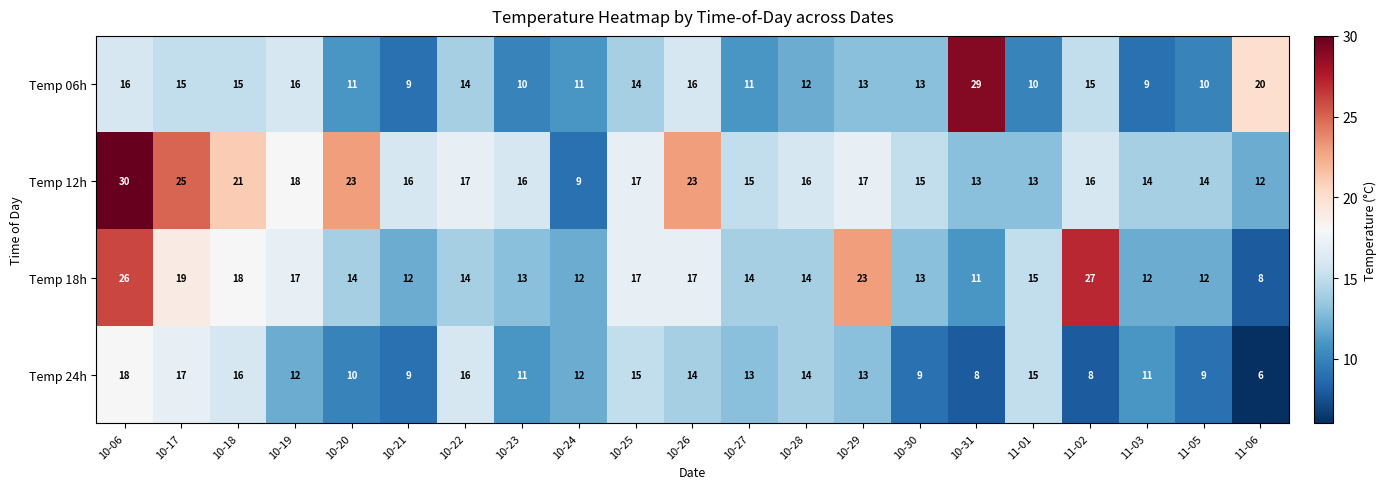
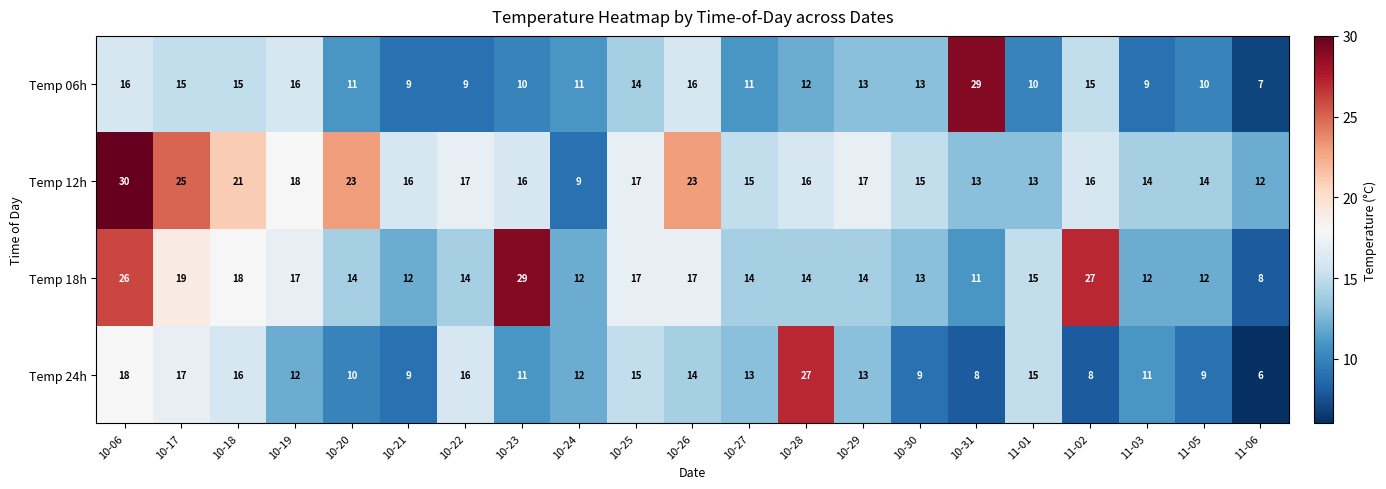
  {
    "Temp 06h": {
      "10-06": 16,
      "10-17": 15,
      "10-18": 15,
      "10-19": 16,
      "10-20": 11,
      "10-21": 9,
-     "10-22": 14,
+     "10-22": 9,
      "10-23": 10,
      "10-24": 11,
      "10-25": 14,
      "10-26": 16,
      "10-27": 11,
      "10-28": 12,
      "10-29": 13,
      "10-30": 13,
      "10-31": 29,
      "11-01": 10,
      "11-02": 15,
      "11-03": 9,
      "11-05": 10,
-     "11-06": 20
+     "11-06": 7
    },
    "Temp 12h": {
      "10-06": 30,
      "10-17": 25,
      "10-18": 21,
      "10-19": 18,
      "10-20": 23,
      "10-21": 16,
      "10-22": 17,
      "10-23": 16,
      "10-24": 9,
      "10-25": 17,
      "10-26": 23,
      "10-27": 15,
      "10-28": 16,
      "10-29": 17,
      "10-30": 15,
      "10-31": 13,
      "11-01": 13,
      "11-02": 16,
      "11-03": 14,
      "11-05": 14,
      "11-06": 12
    },
    "Temp 18h": {
      "10-06": 26,
      "10-17": 19,
      "10-18": 18,
      "10-19": 17,
      "10-20": 14,
      "10-21": 12,
      "10-22": 14,
-     "10-23": 13,
+     "10-23": 29,
      "10-24": 12,
      "10-25": 17,
      "10-26": 17,
      "10-27": 14,
      "10-28": 14,
-     "10-29": 23,
+     "10-29": 14,
      "10-30": 13,
      "10-31": 11,
      "11-01": 15,
      "11-02": 27,
      "11-03": 12,
      "11-05": 12,
      "11-06": 8
    },
    "Temp 24h": {
      "10-06": 18,
      "10-17": 17,
      "10-18": 16,
      "10-19": 12,
      "10-20": 10,
      "10-21": 9,
      "10-22": 16,
      "10-23": 11,
      "10-24": 12,
      "10-25": 15,
      "10-26": 14,
      "10-27": 13,
-     "10-28": 14,
+     "10-28": 27,
      "10-29": 13,
      "10-30": 9,
      "10-31": 8,
      "11-01": 15,
      "11-02": 8,
      "11-03": 11,
      "11-05": 9,
      "11-06": 6
    }
  }
